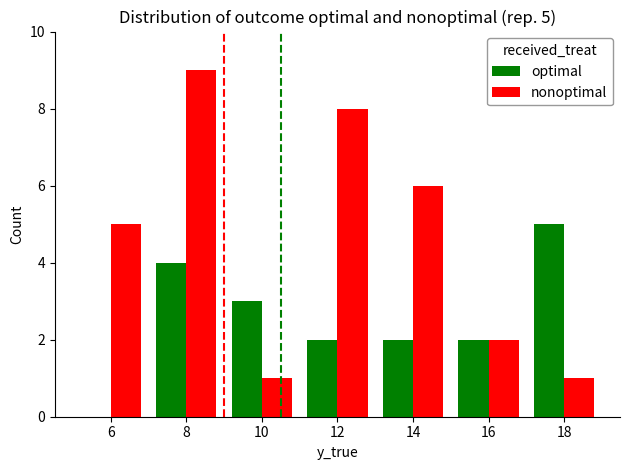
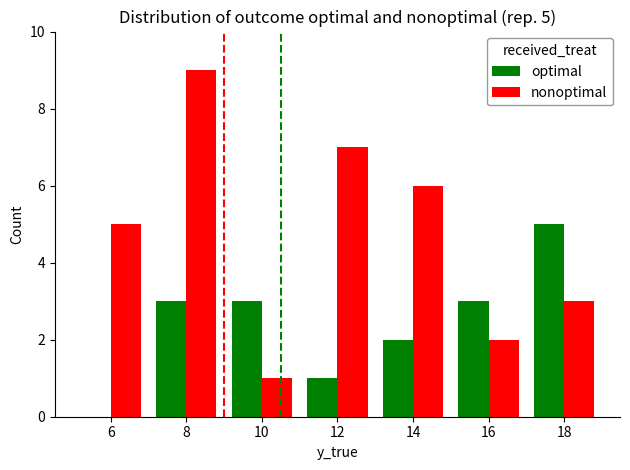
  {
    "optimal": {
      "6": 0,
-     "8": 4,
+     "8": 3,
      "10": 3,
-     "12": 2,
+     "12": 1,
      "14": 2,
-     "16": 2,
+     "16": 3,
      "18": 5
    },
    "nonoptimal": {
      "6": 5,
      "8": 9,
      "10": 1,
-     "12": 8,
+     "12": 7,
      "14": 6,
      "16": 2,
-     "18": 1
+     "18": 3
    }
  }
